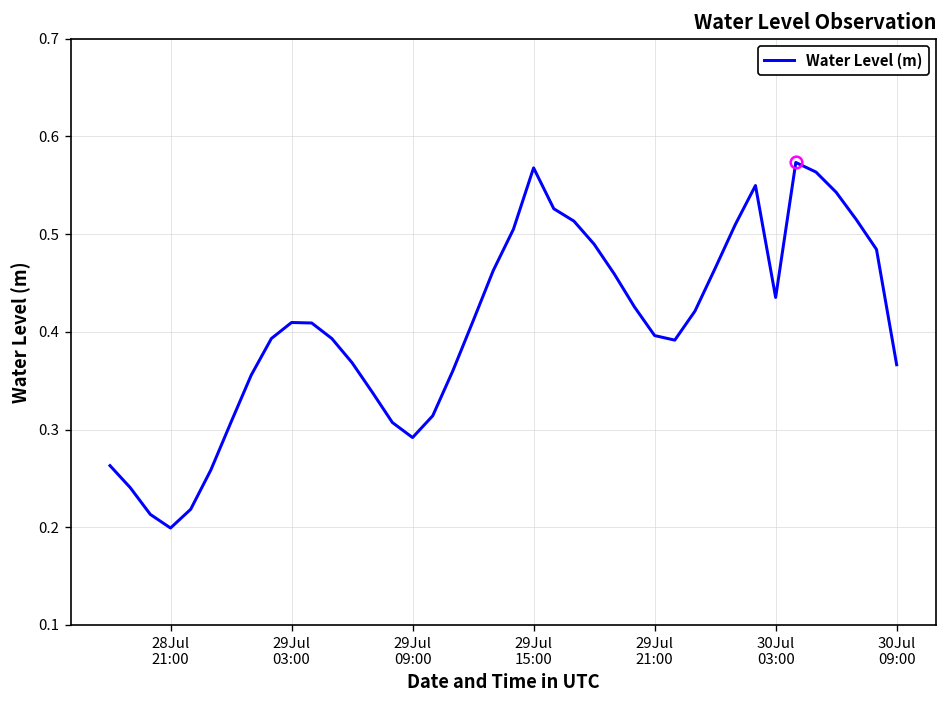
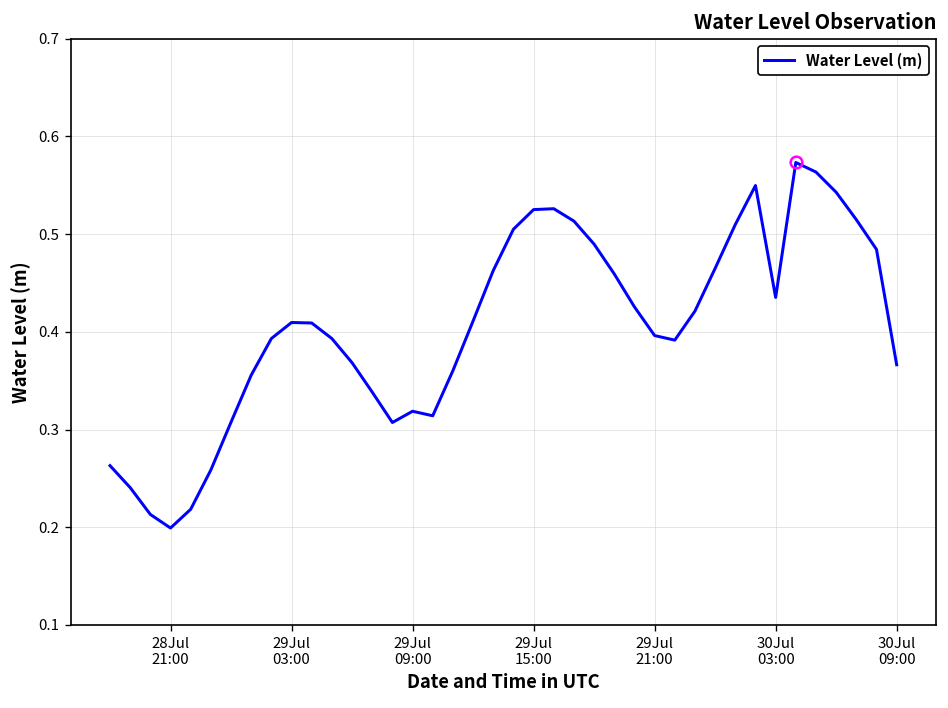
  {
    "Water Level (m)": {
      "28Jul 21:00": 0.20,
      "29Jul 03:00": 0.41,
-     "29Jul 09:00": 0.29,
-     "29Jul 15:00": 0.57,
+     "29Jul 09:00": 0.32,
+     "29Jul 15:00": 0.53,
      "29Jul 21:00": 0.40,
      "30Jul 03:00": 0.44,
      "30Jul 09:00": 0.37
    }
  }
